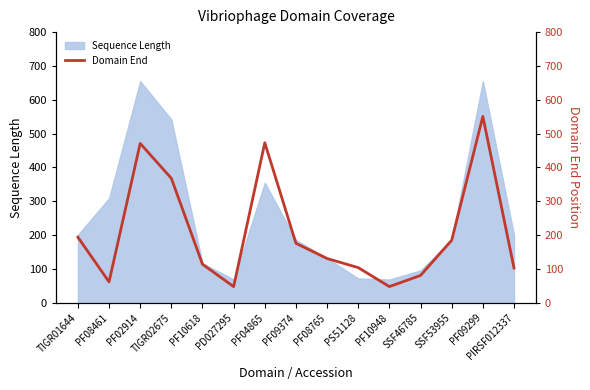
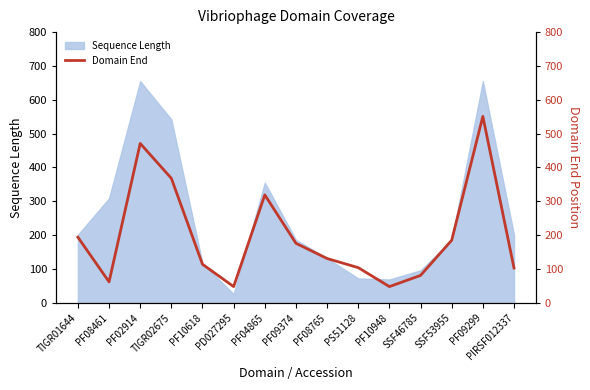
  {
    "Sequence Length": {
      "TIGR01644": 200,
      "PF08461": 310,
      "PF02914": 660,
      "TIGR02675": 540,
      "PF10618": 120,
-     "PD027295": 70,
+     "PD027295": 30,
      "PF04865": 360,
      "PF09374": 190,
      "PF08765": 130,
      "PS51128": 70,
      "PF10948": 70,
      "SSF46785": 100,
      "SSF53955": 190,
      "PF09299": 660,
      "PIRSF012337": 200
    },
    "Domain End": {
      "TIGR01644": 190,
      "PF08461": 60,
      "PF02914": 470,
      "TIGR02675": 370,
      "PF10618": 110,
      "PD027295": 50,
-     "PF04865": 470,
+     "PF04865": 320,
      "PF09374": 180,
      "PF08765": 130,
      "PS51128": 100,
      "PF10948": 50,
      "SSF46785": 80,
      "SSF53955": 190,
      "PF09299": 550,
      "PIRSF012337": 100
    }
  }
